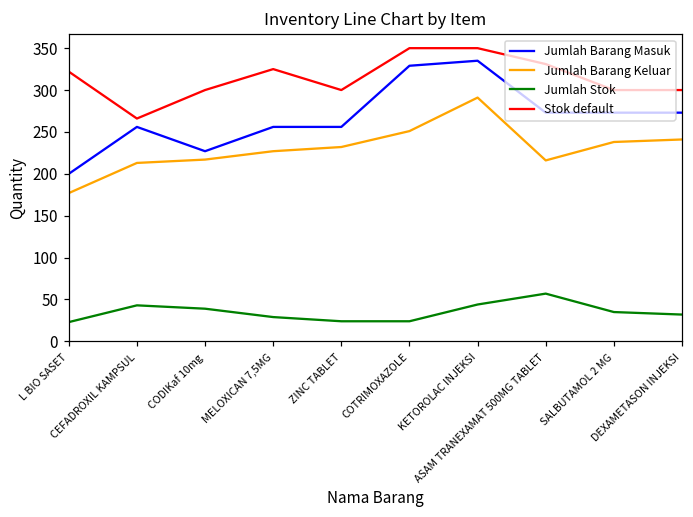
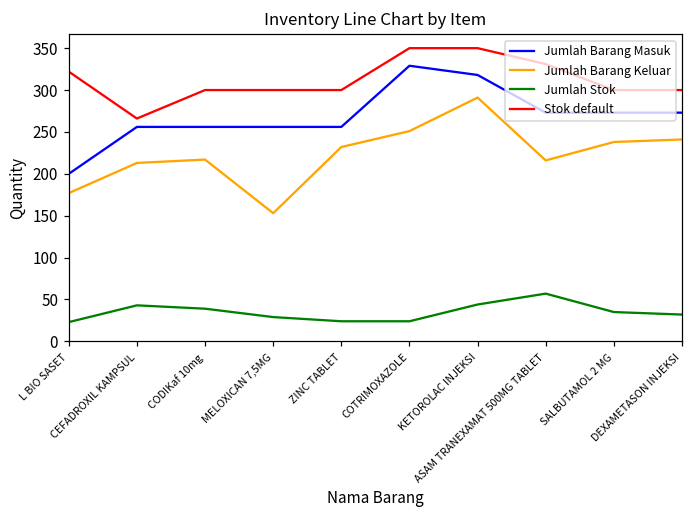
  {
    "Jumlah Barang Masuk": {
      "L BIO SASET": 200,
      "CEFADROXIL KAMPSUL": 260,
-     "CODIKaf 10mg": 230,
+     "CODIKaf 10mg": 260,
      "MELOXICAN 7,5MG": 260,
      "ZINC TABLET": 260,
      "COTRIMOXAZOLE": 330,
-     "KETOROLAC INJEKSI": 340,
+     "KETOROLAC INJEKSI": 320,
      "DEXAMETASON INJEKSI": 270
    },
    "Jumlah Barang Keluar": {
      "L BIO SASET": 180,
      "CEFADROXIL KAMPSUL": 210,
      "CODIKaf 10mg": 220,
-     "MELOXICAN 7,5MG": 230,
+     "MELOXICAN 7,5MG": 150,
      "ZINC TABLET": 230,
      "COTRIMOXAZOLE": 250,
      "KETOROLAC INJEKSI": 290,
      "ASAM TRANEXAMAT 500MG TABLET": 220,
      "SALBUTAMOL 2 MG": 240,
      "DEXAMETASON INJEKSI": 240
    },
    "Jumlah Stok": {
      "L BIO SASET": 20,
      "CEFADROXIL KAMPSUL": 40,
      "CODIKaf 10mg": 40,
      "MELOXICAN 7,5MG": 30,
      "ZINC TABLET": 20,
      "COTRIMOXAZOLE": 20,
      "KETOROLAC INJEKSI": 40,
      "ASAM TRANEXAMAT 500MG TABLET": 60,
      "SALBUTAMOL 2 MG": 40,
      "DEXAMETASON INJEKSI": 30
    },
    "Stok default": {
      "L BIO SASET": 320,
      "CEFADROXIL KAMPSUL": 270,
      "CODIKaf 10mg": 300,
-     "MELOXICAN 7,5MG": 330,
+     "MELOXICAN 7,5MG": 300,
      "ZINC TABLET": 300,
      "COTRIMOXAZOLE": 350,
      "KETOROLAC INJEKSI": 350,
      "DEXAMETASON INJEKSI": 300
    }
  }
